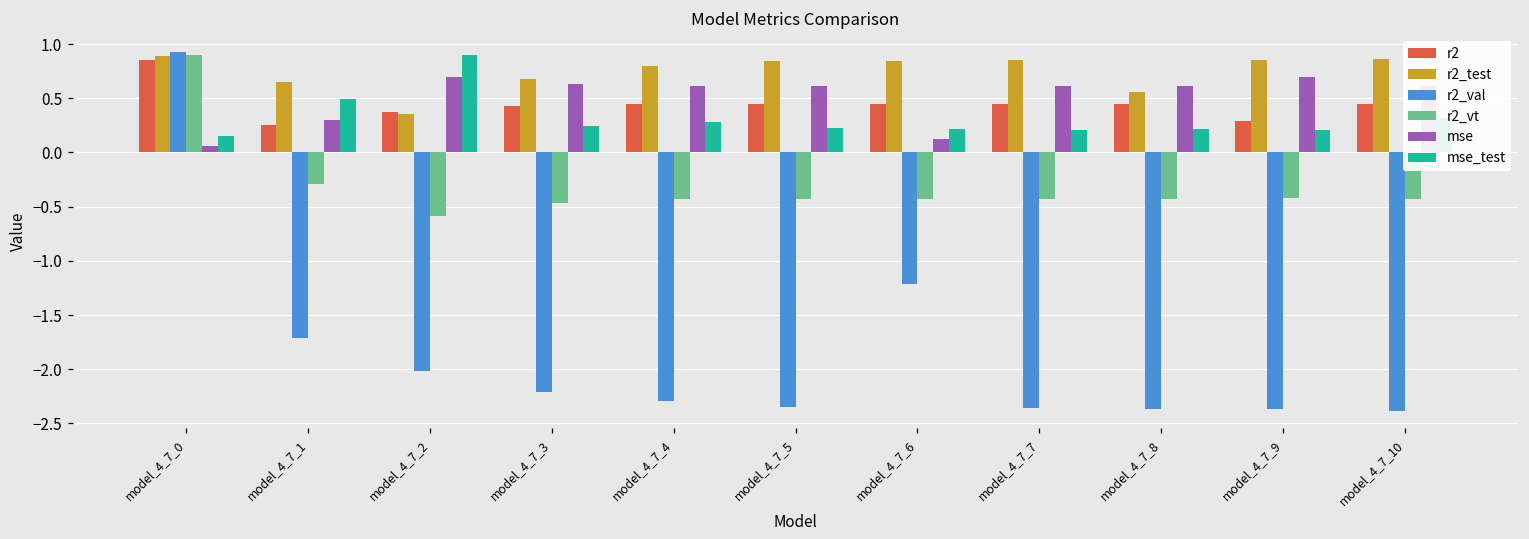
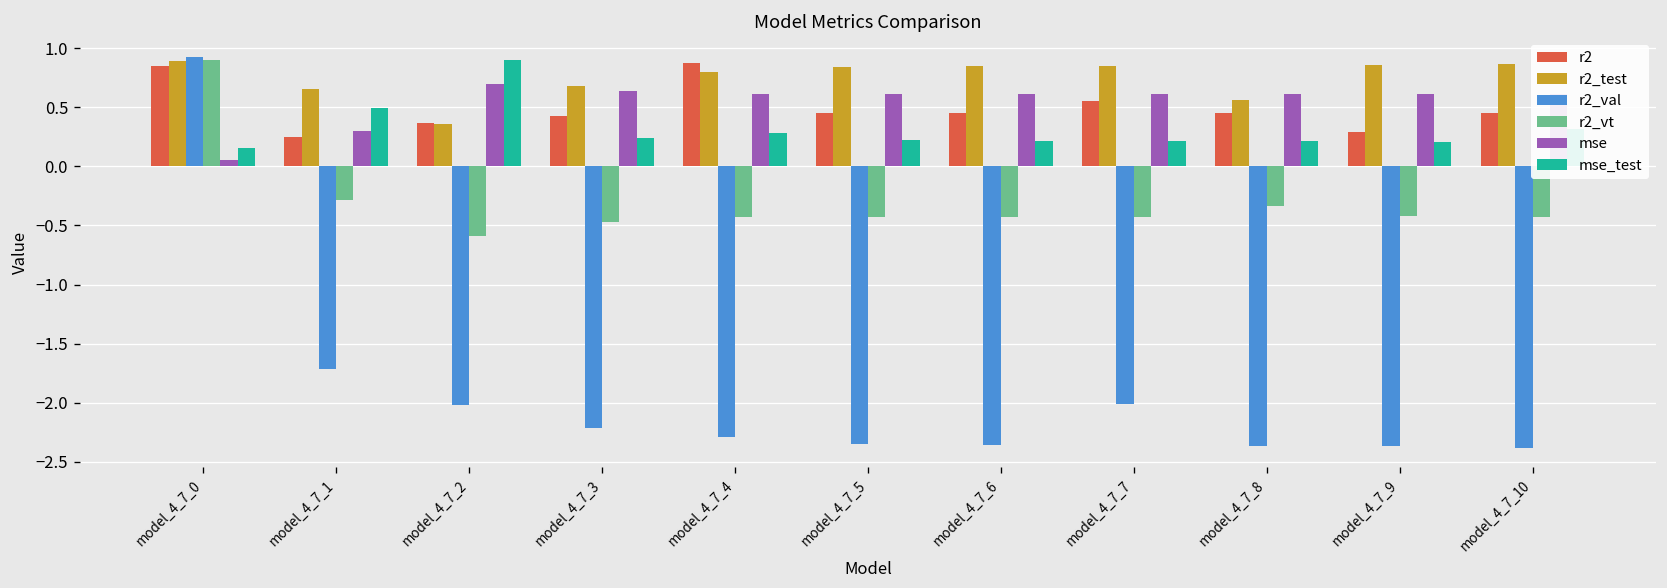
  {
    "r2": {
      "model_4_7_0": 0.8,
      "model_4_7_1": 0.3,
      "model_4_7_2": 0.4,
      "model_4_7_3": 0.4,
-     "model_4_7_4": 0.4,
+     "model_4_7_4": 0.9,
      "model_4_7_5": 0.4,
      "model_4_7_6": 0.4,
-     "model_4_7_7": 0.4,
+     "model_4_7_7": 0.6,
      "model_4_7_8": 0.4,
      "model_4_7_9": 0.3,
      "model_4_7_10": 0.5
    },
    "r2_test": {
      "model_4_7_0": 0.9,
      "model_4_7_1": 0.7,
      "model_4_7_2": 0.4,
      "model_4_7_3": 0.7,
      "model_4_7_4": 0.8,
      "model_4_7_5": 0.8,
      "model_4_7_6": 0.8,
      "model_4_7_7": 0.8,
      "model_4_7_8": 0.6,
      "model_4_7_9": 0.9,
      "model_4_7_10": 0.9
    },
    "r2_val": {
      "model_4_7_0": 0.9,
      "model_4_7_1": -1.7,
      "model_4_7_2": -2.0,
      "model_4_7_3": -2.2,
      "model_4_7_4": -2.3,
      "model_4_7_5": -2.3,
-     "model_4_7_6": -1.2,
-     "model_4_7_7": -2.4,
+     "model_4_7_6": -2.4,
+     "model_4_7_7": -2.0,
      "model_4_7_8": -2.4,
      "model_4_7_9": -2.4,
      "model_4_7_10": -2.4
    },
    "r2_vt": {
      "model_4_7_0": 0.9,
      "model_4_7_1": -0.3,
      "model_4_7_2": -0.6,
      "model_4_7_3": -0.5,
      "model_4_7_4": -0.4,
      "model_4_7_5": -0.4,
      "model_4_7_6": -0.4,
      "model_4_7_7": -0.4,
-     "model_4_7_8": -0.4,
+     "model_4_7_8": -0.3,
      "model_4_7_9": -0.4,
      "model_4_7_10": -0.4
    },
    "mse": {
      "model_4_7_0": 0.1,
      "model_4_7_1": 0.3,
      "model_4_7_2": 0.7,
      "model_4_7_3": 0.6,
      "model_4_7_4": 0.6,
      "model_4_7_5": 0.6,
-     "model_4_7_6": 0.1,
+     "model_4_7_6": 0.6,
      "model_4_7_7": 0.6,
      "model_4_7_8": 0.6,
-     "model_4_7_9": 0.7
+     "model_4_7_9": 0.6
    },
    "mse_test": {
      "model_4_7_0": 0.2,
      "model_4_7_1": 0.5,
      "model_4_7_2": 0.9,
      "model_4_7_3": 0.2,
      "model_4_7_4": 0.3,
      "model_4_7_5": 0.2,
      "model_4_7_6": 0.2,
      "model_4_7_7": 0.2,
      "model_4_7_8": 0.2,
      "model_4_7_9": 0.2
    }
  }
